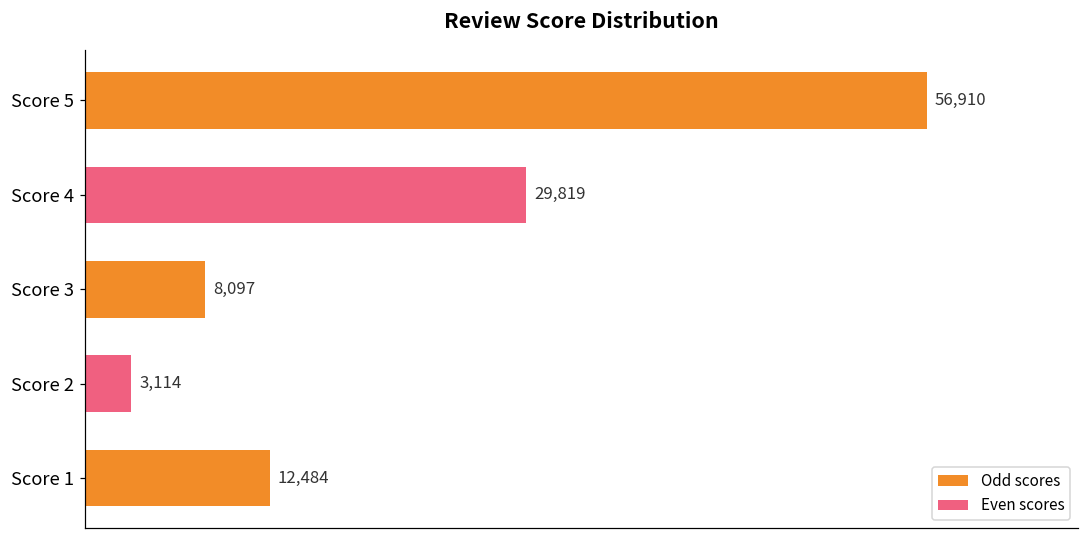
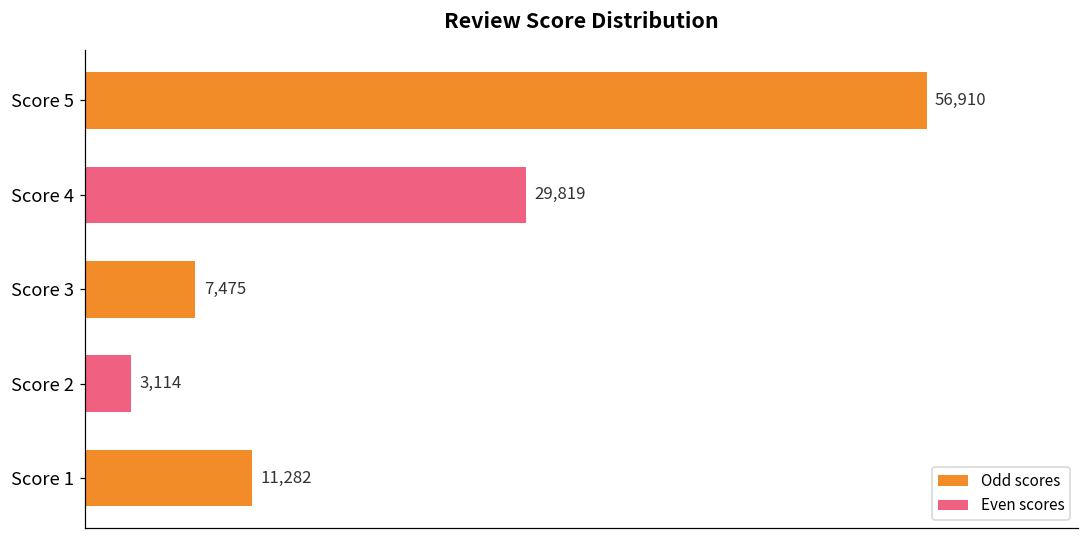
  {
    "Score 5": "56,910",
    "Score 4": "29,819",
-   "Score 3": "8,097",
+   "Score 3": "7,475",
    "Score 2": "3,114",
-   "Score 1": "12,484"
+   "Score 1": "11,282"
  }
